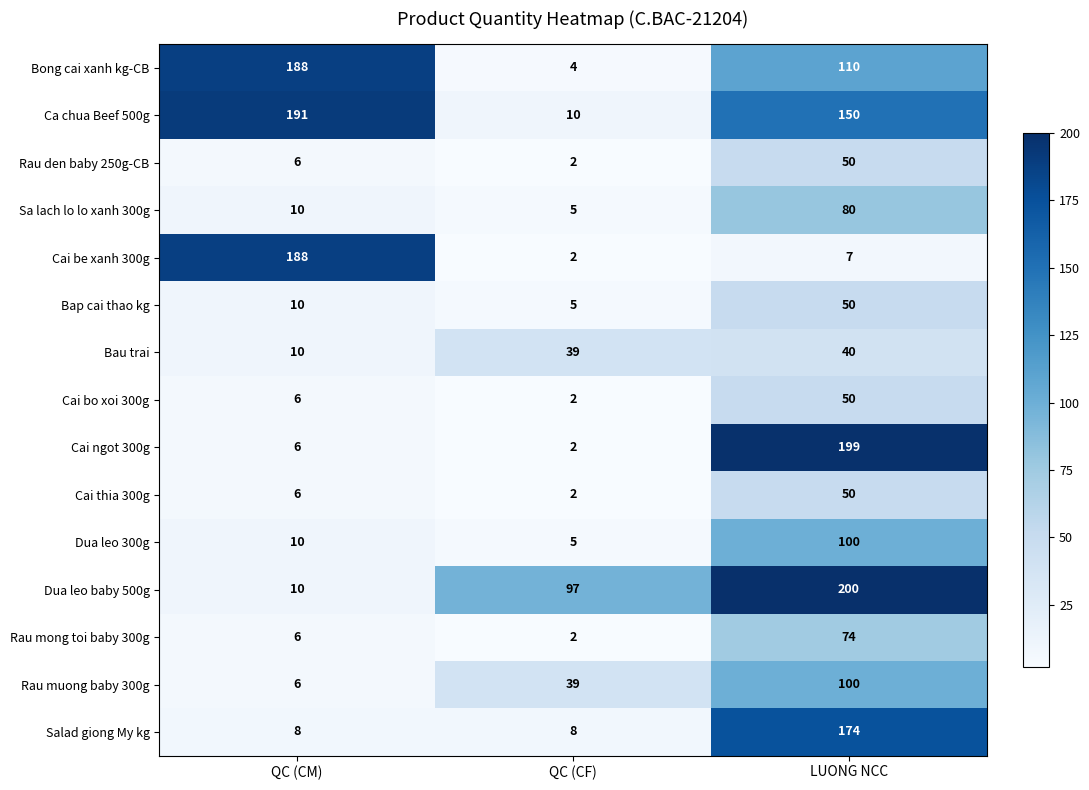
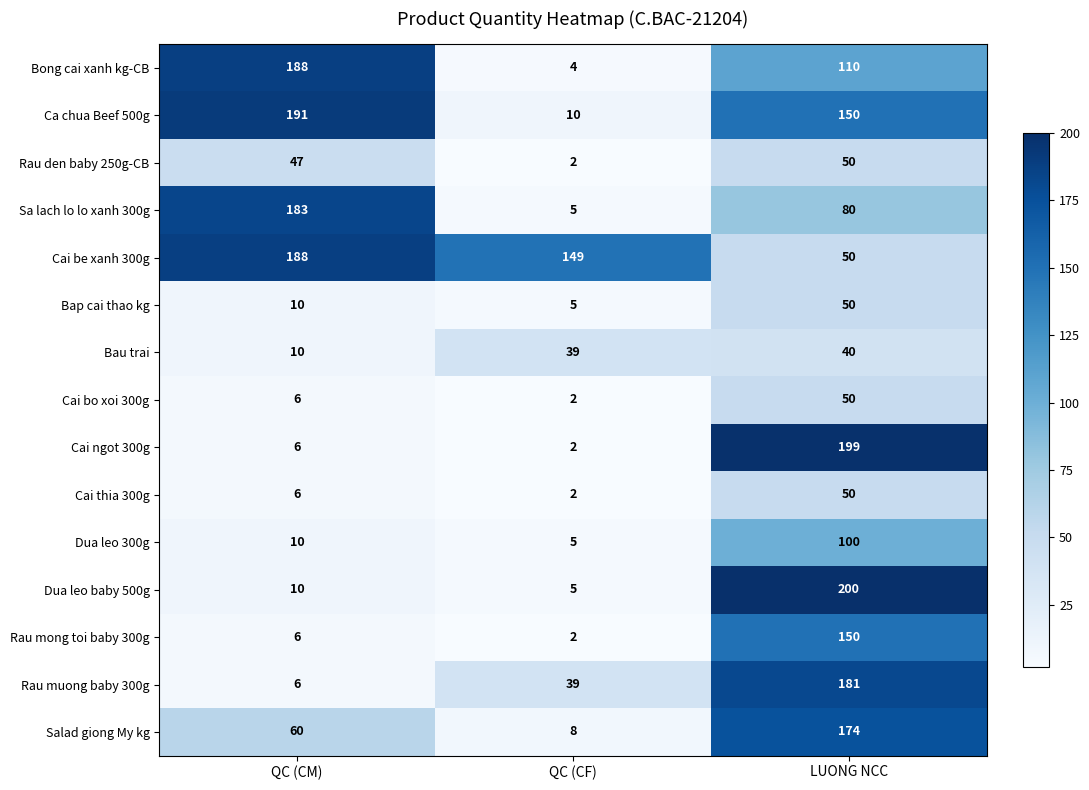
  {
    "Bong cai xanh kg-CB": {
      "QC (CM)": 188,
      "QC (CF)": 4,
      "LUONG NCC": 110
    },
    "Ca chua Beef 500g": {
      "QC (CM)": 191,
      "QC (CF)": 10,
      "LUONG NCC": 150
    },
    "Rau den baby 250g-CB": {
-     "QC (CM)": 6,
+     "QC (CM)": 47,
      "QC (CF)": 2,
      "LUONG NCC": 50
    },
    "Sa lach lo lo xanh 300g": {
-     "QC (CM)": 10,
+     "QC (CM)": 183,
      "QC (CF)": 5,
      "LUONG NCC": 80
    },
    "Cai be xanh 300g": {
      "QC (CM)": 188,
-     "QC (CF)": 2,
-     "LUONG NCC": 7
+     "QC (CF)": 149,
+     "LUONG NCC": 50
    },
    "Bap cai thao kg": {
      "QC (CM)": 10,
      "QC (CF)": 5,
      "LUONG NCC": 50
    },
    "Bau trai": {
      "QC (CM)": 10,
      "QC (CF)": 39,
      "LUONG NCC": 40
    },
    "Cai bo xoi 300g": {
      "QC (CM)": 6,
      "QC (CF)": 2,
      "LUONG NCC": 50
    },
    "Cai ngot 300g": {
      "QC (CM)": 6,
      "QC (CF)": 2,
      "LUONG NCC": 199
    },
    "Cai thia 300g": {
      "QC (CM)": 6,
      "QC (CF)": 2,
      "LUONG NCC": 50
    },
    "Dua leo 300g": {
      "QC (CM)": 10,
      "QC (CF)": 5,
      "LUONG NCC": 100
    },
    "Dua leo baby 500g": {
      "QC (CM)": 10,
-     "QC (CF)": 97,
+     "QC (CF)": 5,
      "LUONG NCC": 200
    },
    "Rau mong toi baby 300g": {
      "QC (CM)": 6,
      "QC (CF)": 2,
-     "LUONG NCC": 74
+     "LUONG NCC": 150
    },
    "Rau muong baby 300g": {
      "QC (CM)": 6,
      "QC (CF)": 39,
-     "LUONG NCC": 100
+     "LUONG NCC": 181
    },
    "Salad giong My kg": {
-     "QC (CM)": 8,
+     "QC (CM)": 60,
      "QC (CF)": 8,
      "LUONG NCC": 174
    }
  }
